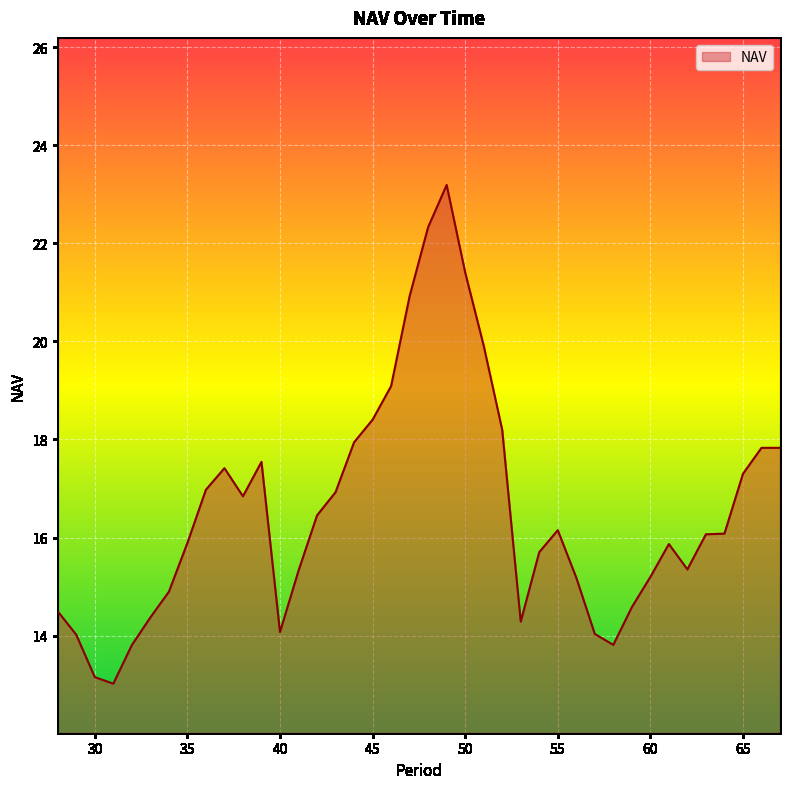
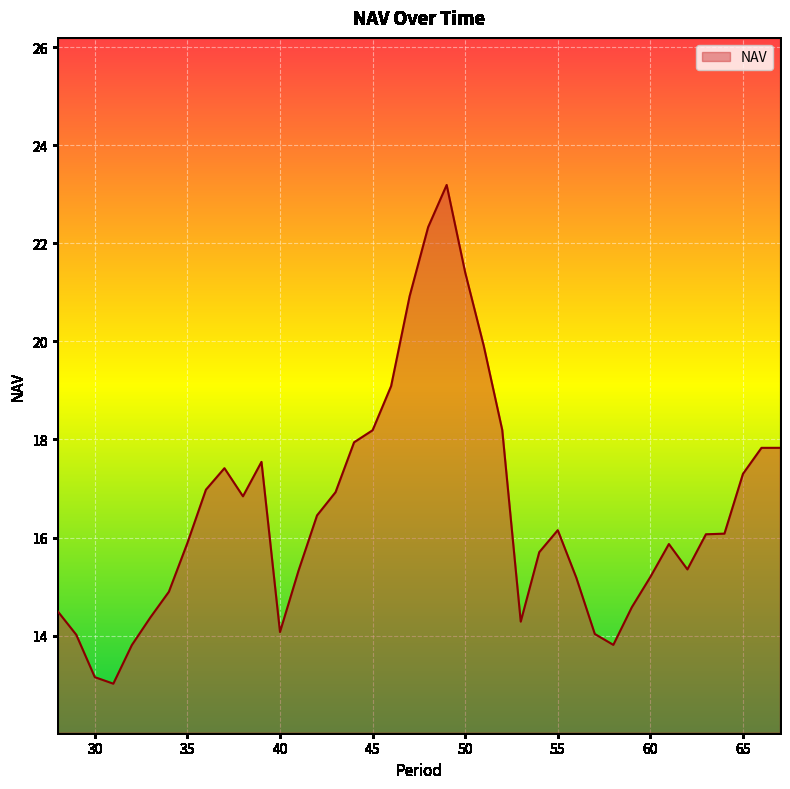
  {
    "30": 13.2,
    "35": 15.9,
    "40": 14.1,
-   "45": 18.4,
+   "45": 18.2,
    "50": 21.4,
    "55": 16.1,
    "60": 15.2,
    "65": 17.3
  }
